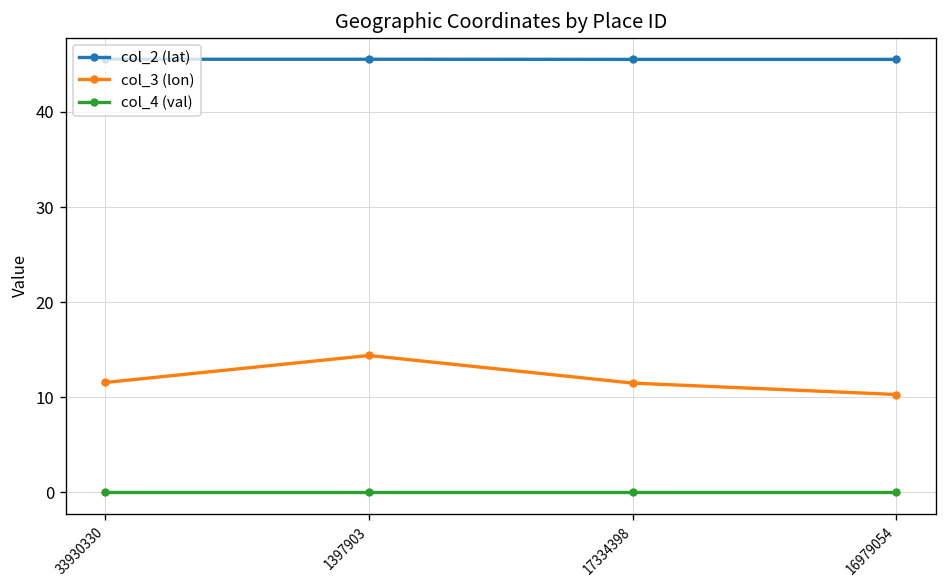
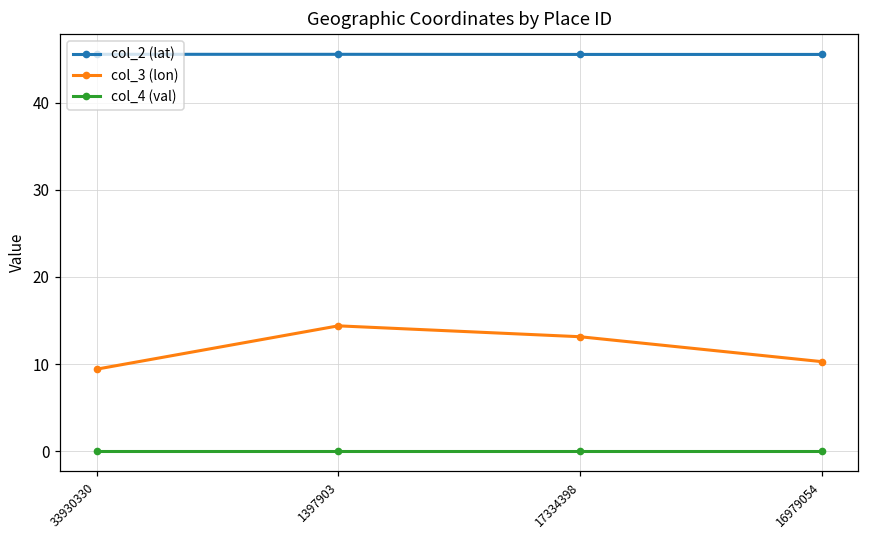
  {
    "col_2 (lat)": {
      "1397903": 46,
      "17334398": 46,
      "16979054": 46
    },
    "col_3 (lon)": {
-     "33930330": 12,
+     "33930330": 9,
      "1397903": 14,
-     "17334398": 11,
+     "17334398": 13,
      "16979054": 10
    },
    "col_4 (val)": {
      "33930330": 0,
      "1397903": 0,
      "17334398": 0,
      "16979054": 0
    }
  }
